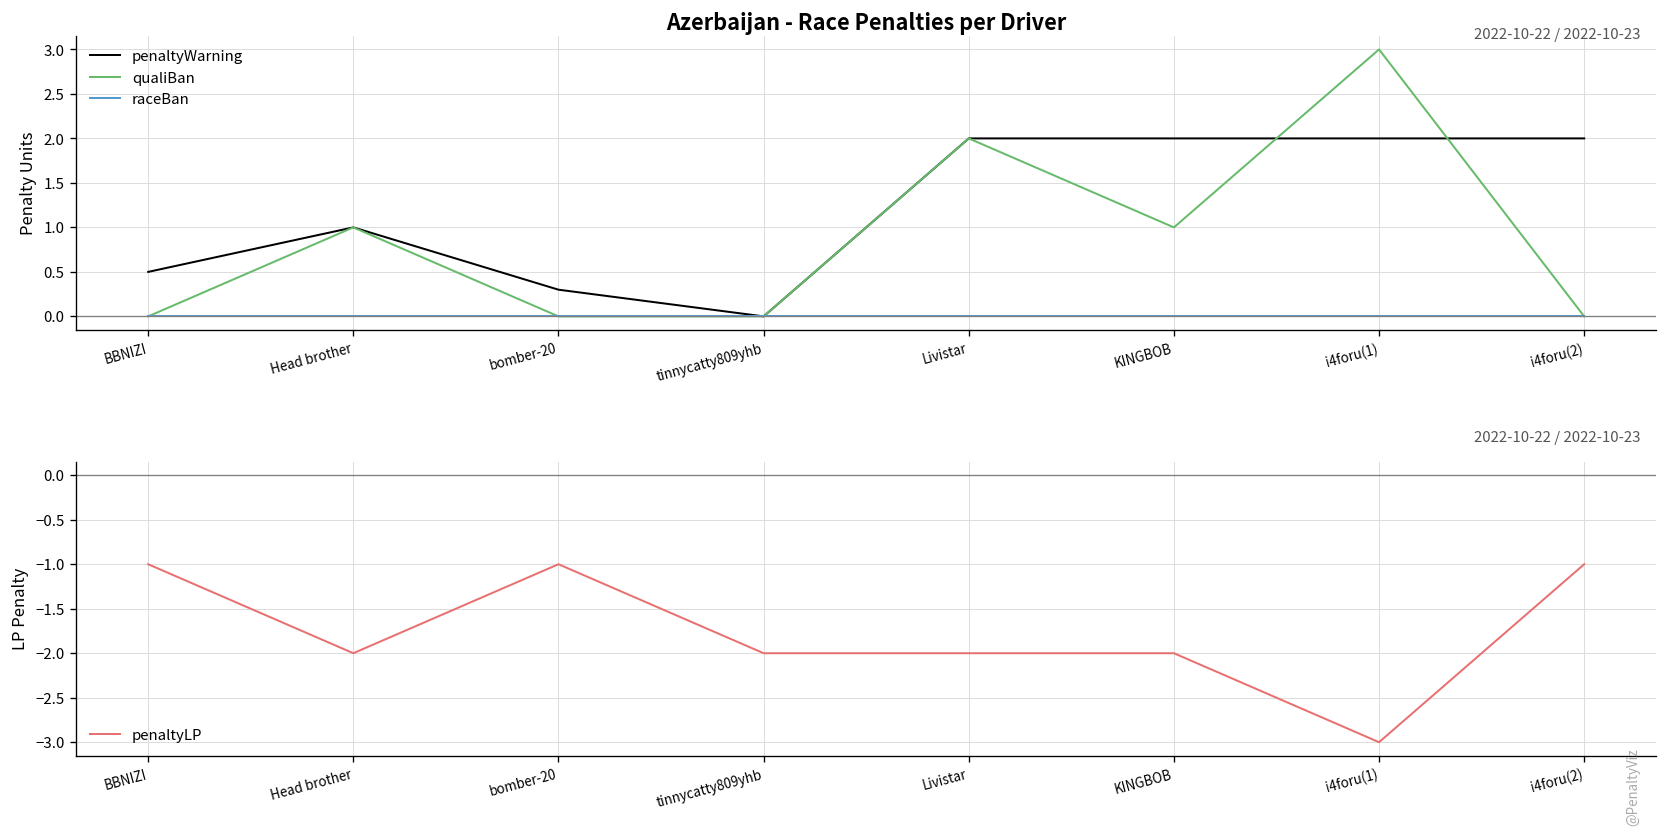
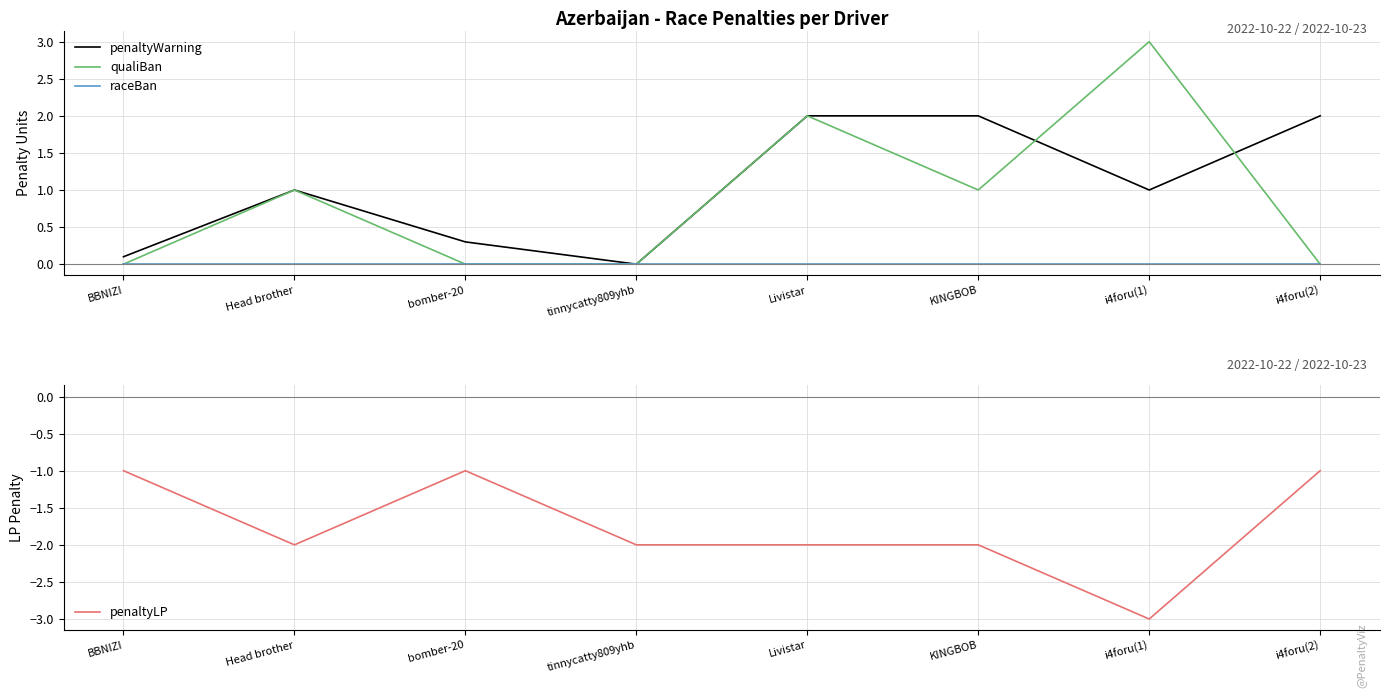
  {
    "Azerbaijan - Race Penalties per Driver": {
      "penaltyWarning": {
-       "BBNIZI": 0.5,
+       "BBNIZI": 0.1,
        "bomber-20": 0.3,
        "KINGBOB": 2.0,
-       "i4foru(1)": 2,
+       "i4foru(1)": 1,
        "i4foru(2)": 2.0
      },
      "qualiBan": {
        "KINGBOB": 1.0,
        "i4foru(1)": 3.0
      },
      "raceBan": {
        "Head brother": 0.0,
        "Livistar": 0.0,
        "KINGBOB": 0.0,
        "i4foru(1)": 0.0
      }
    }
  }
